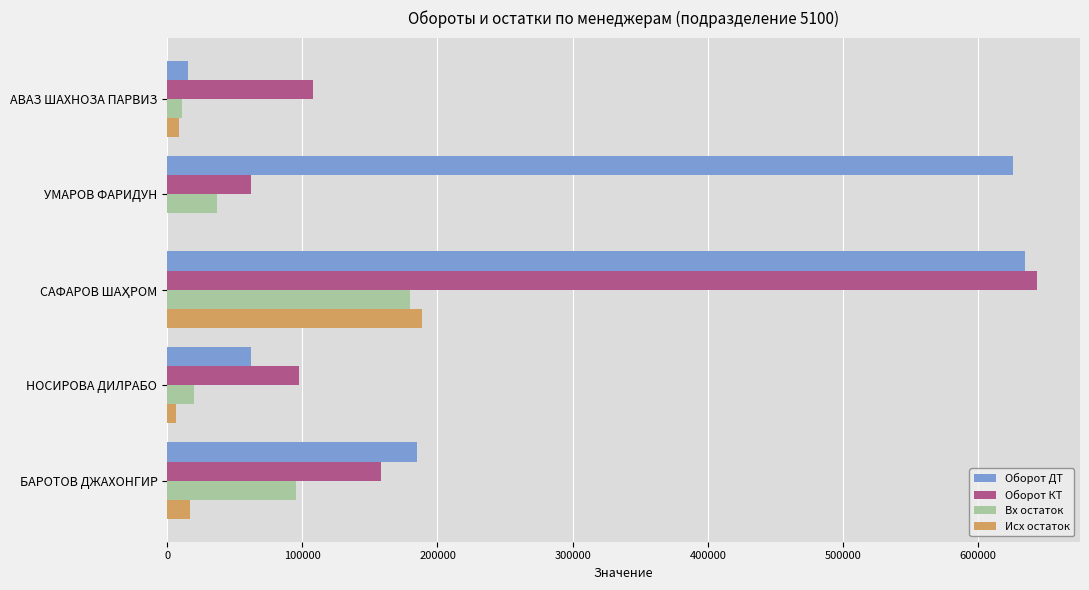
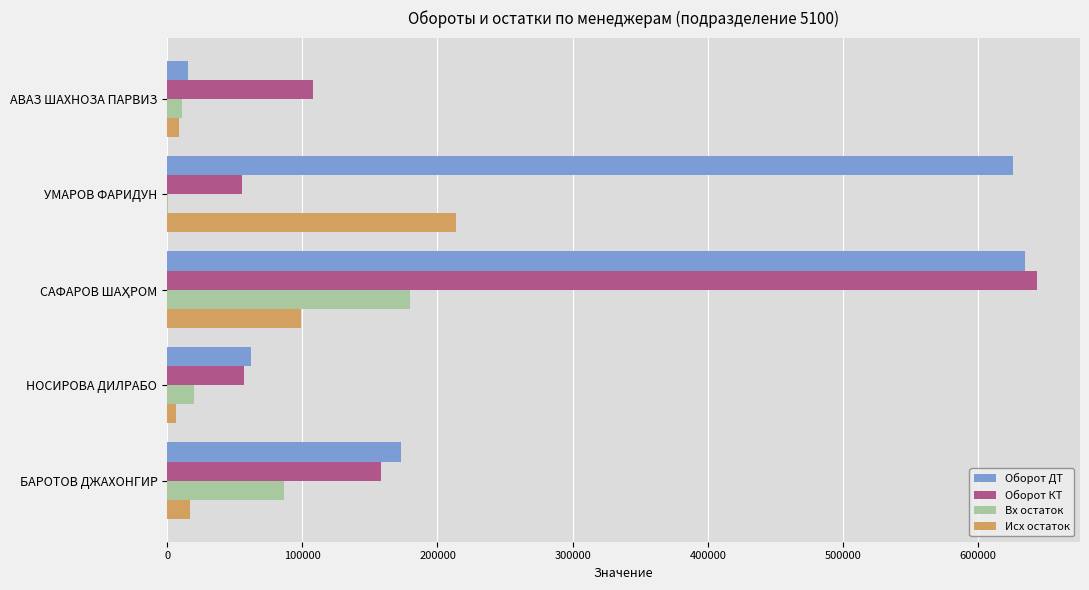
  {
    "Оборот ДТ": {
      "АВАЗ ШАХНОЗА ПАРВИЗ": 15000,
      "УМАРОВ ФАРИДУН": 626000,
      "САФАРОВ ШАҲРОМ": 635000,
      "НОСИРОВА ДИЛРАБО": 62000,
-     "БАРОТОВ ДЖАХОНГИР": 185000
+     "БАРОТОВ ДЖАХОНГИР": 173000
    },
    "Оборот КТ": {
      "АВАЗ ШАХНОЗА ПАРВИЗ": 108000,
-     "УМАРОВ ФАРИДУН": 62000,
+     "УМАРОВ ФАРИДУН": 55000,
      "САФАРОВ ШАҲРОМ": 643000,
-     "НОСИРОВА ДИЛРАБО": 97000,
+     "НОСИРОВА ДИЛРАБО": 57000,
      "БАРОТОВ ДЖАХОНГИР": 158000
    },
    "Вх остаток": {
      "АВАЗ ШАХНОЗА ПАРВИЗ": 11000,
-     "УМАРОВ ФАРИДУН": 37000,
+     "УМАРОВ ФАРИДУН": 0,
      "САФАРОВ ШАҲРОМ": 180000,
      "НОСИРОВА ДИЛРАБО": 20000,
-     "БАРОТОВ ДЖАХОНГИР": 95000
+     "БАРОТОВ ДЖАХОНГИР": 87000
    },
    "Исх остаток": {
      "АВАЗ ШАХНОЗА ПАРВИЗ": 9000,
-     "УМАРОВ ФАРИДУН": 0,
-     "САФАРОВ ШАҲРОМ": 188000,
+     "УМАРОВ ФАРИДУН": 213000,
+     "САФАРОВ ШАҲРОМ": 99000,
      "НОСИРОВА ДИЛРАБО": 6000,
      "БАРОТОВ ДЖАХОНГИР": 17000
    }
  }
